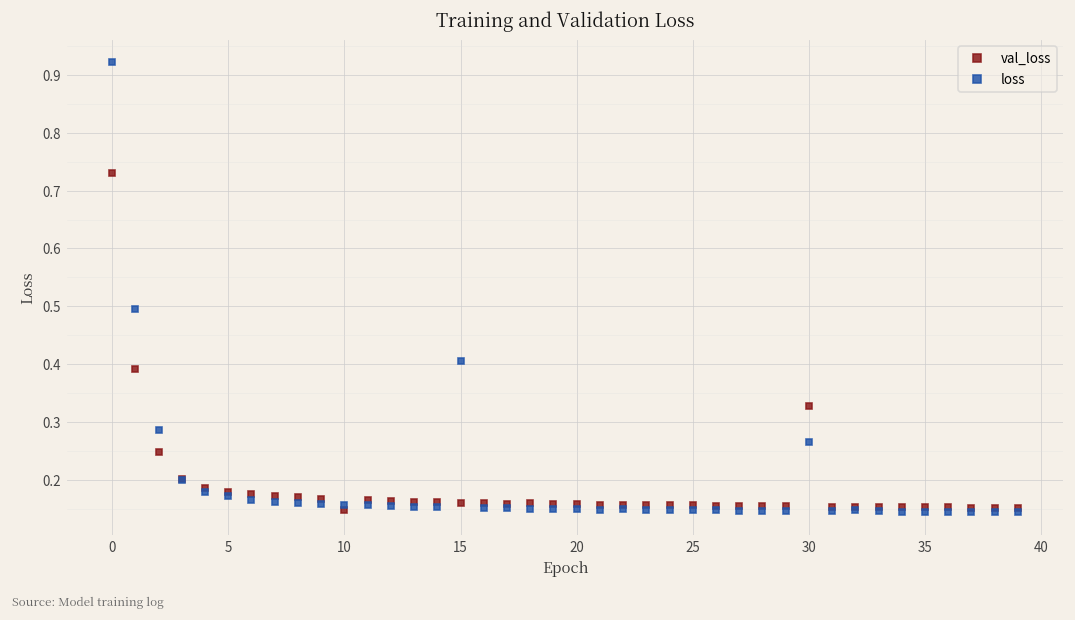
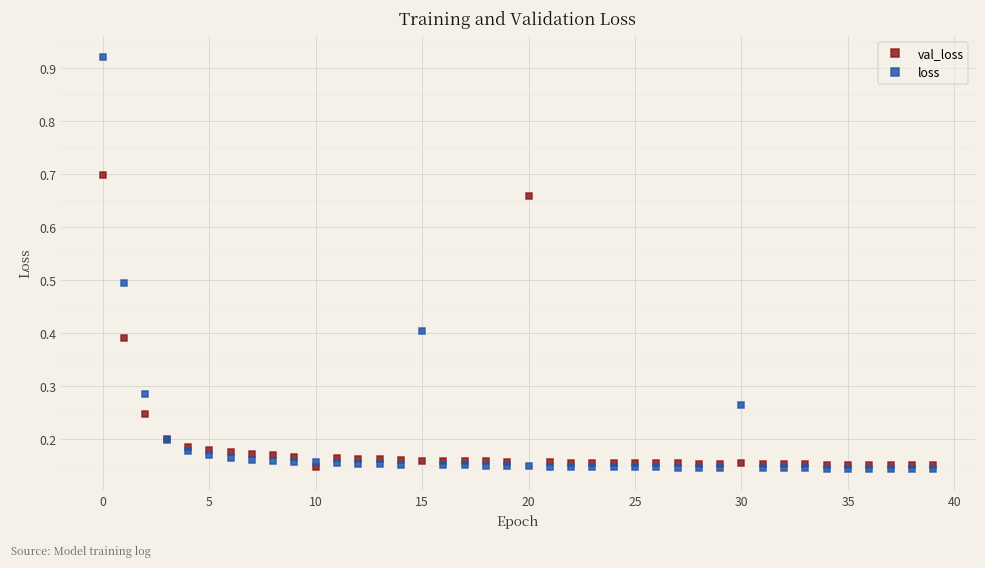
  {
    "val_loss": {
-     "0": 0.73,
+     "0": 0.70,
      "5": 0.18,
      "10": 0.15,
      "15": 0.16,
-     "20": 0.16,
+     "20": 0.66,
      "25": 0.16,
-     "30": 0.33,
+     "30": 0.15,
      "35": 0.15
    },
    "loss": {
      "0": 0.92,
      "5": 0.17,
      "10": 0.16,
      "15": 0.41,
      "20": 0.15,
      "25": 0.15,
      "30": 0.27,
      "35": 0.14
    }
  }
